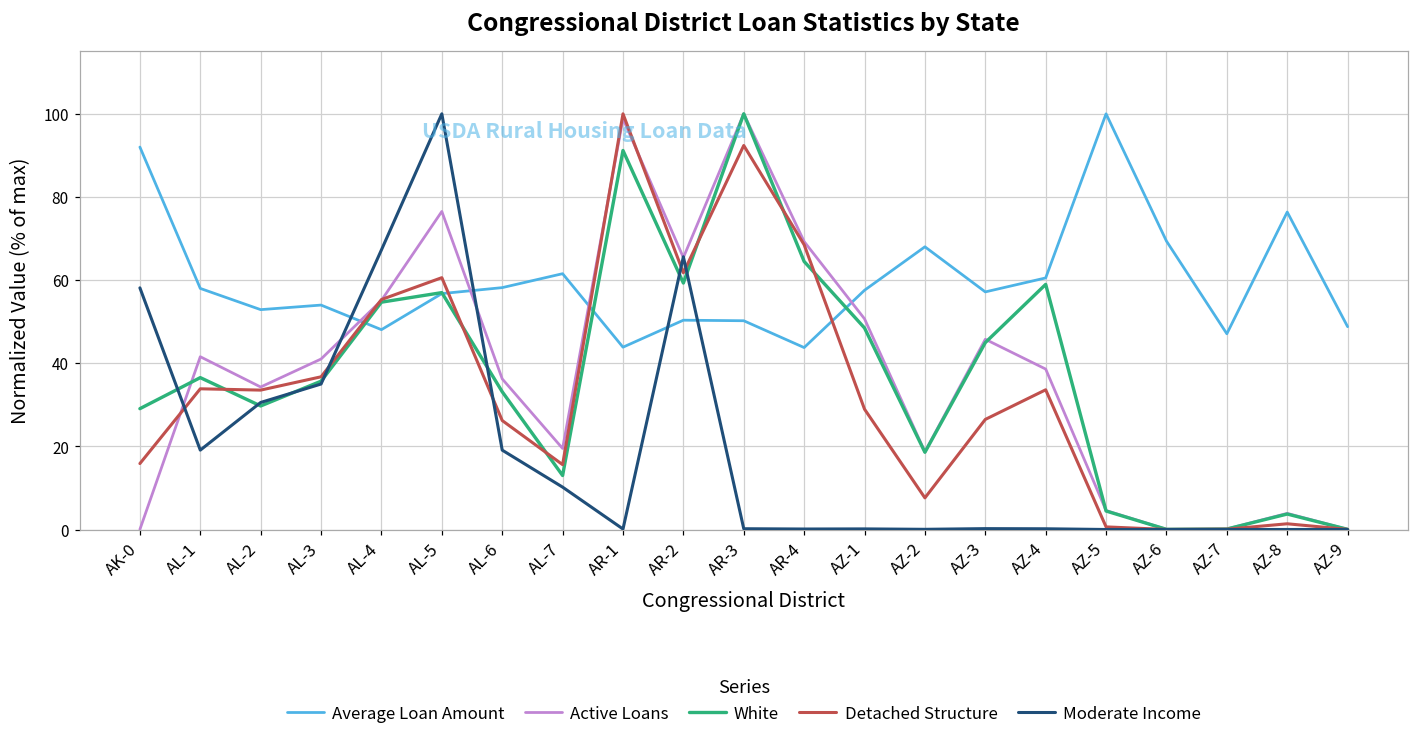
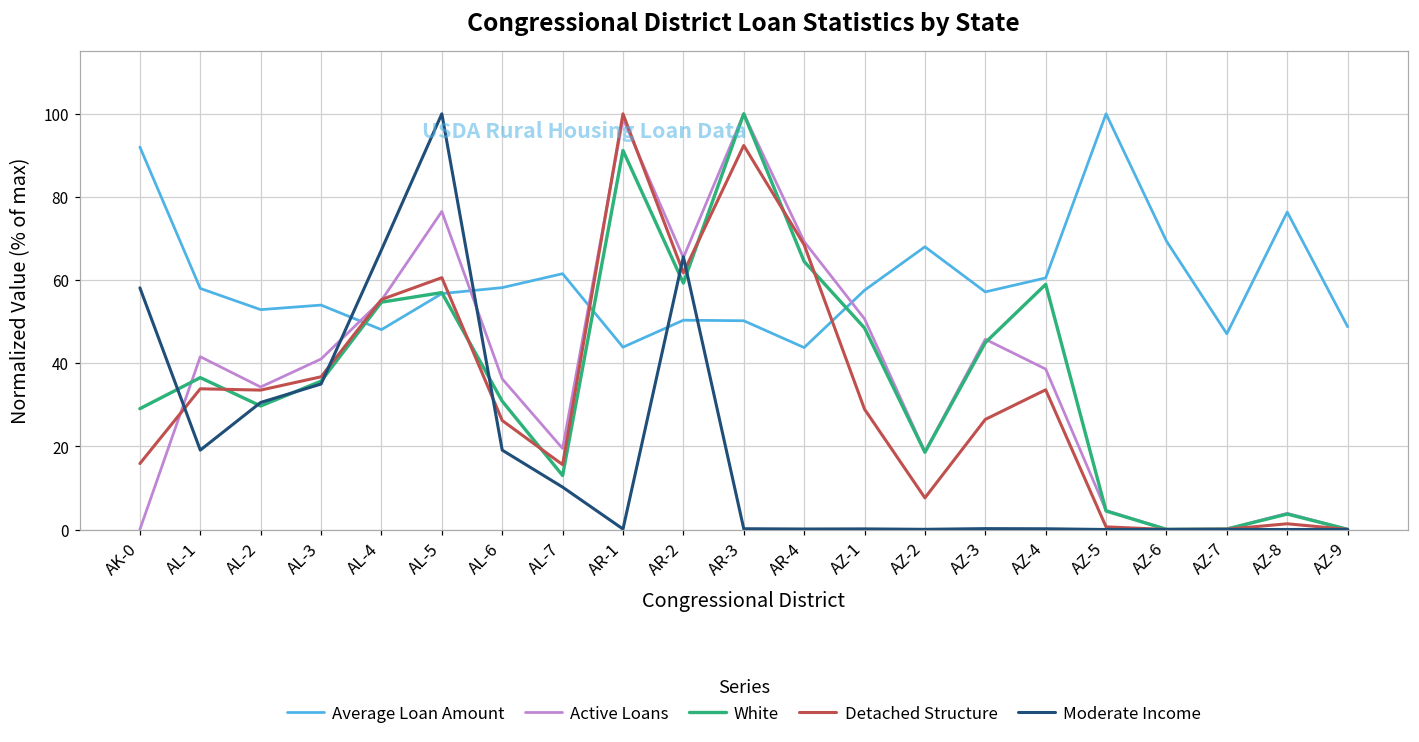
  {
    "Average Loan Amount": {
      "AK-0": 92,
      "AL-1": 58,
      "AL-2": 53,
      "AL-3": 54,
      "AL-4": 48,
      "AL-6": 58,
      "AL-7": 62,
      "AR-1": 44,
      "AR-2": 50,
      "AR-3": 50,
      "AR-4": 44,
      "AZ-1": 58,
      "AZ-2": 68,
      "AZ-3": 57,
      "AZ-4": 61,
      "AZ-5": 100,
      "AZ-6": 69,
      "AZ-7": 47,
      "AZ-8": 76,
      "AZ-9": 49
    },
    "Active Loans": {
      "AK-0": 0,
      "AL-1": 42,
      "AL-2": 34,
      "AL-3": 41,
      "AL-5": 77,
      "AL-6": 36,
      "AL-7": 19,
      "AR-1": 99,
      "AR-4": 69,
      "AZ-1": 51,
      "AZ-3": 46,
      "AZ-4": 39
    },
    "White": {
      "AK-0": 29,
      "AL-1": 37,
      "AL-2": 30,
      "AL-3": 36,
-     "AL-6": 33,
+     "AL-6": 31,
      "AL-7": 13,
      "AR-1": 91,
      "AR-2": 59,
      "AR-4": 64,
      "AZ-1": 48,
      "AZ-3": 45,
      "AZ-4": 59
    },
    "Detached Structure": {
      "AK-0": 16,
      "AL-1": 34,
      "AL-2": 34,
      "AL-3": 37,
      "AL-5": 61,
      "AL-6": 26,
      "AL-7": 16,
      "AR-1": 100,
      "AR-2": 62,
      "AR-3": 92,
      "AR-4": 69,
      "AZ-1": 29,
      "AZ-2": 8,
      "AZ-3": 26,
      "AZ-4": 34,
      "AZ-8": 1
    },
    "Moderate Income": {
      "AK-0": 58,
      "AL-1": 19,
      "AL-2": 31,
      "AL-3": 35,
      "AL-4": 67,
      "AL-5": 100,
      "AL-6": 19,
      "AL-7": 10,
      "AR-1": 0,
      "AR-3": 0,
      "AR-4": 0,
      "AZ-1": 0,
      "AZ-2": 0,
      "AZ-3": 0,
      "AZ-4": 0,
      "AZ-8": 0
    }
  }
